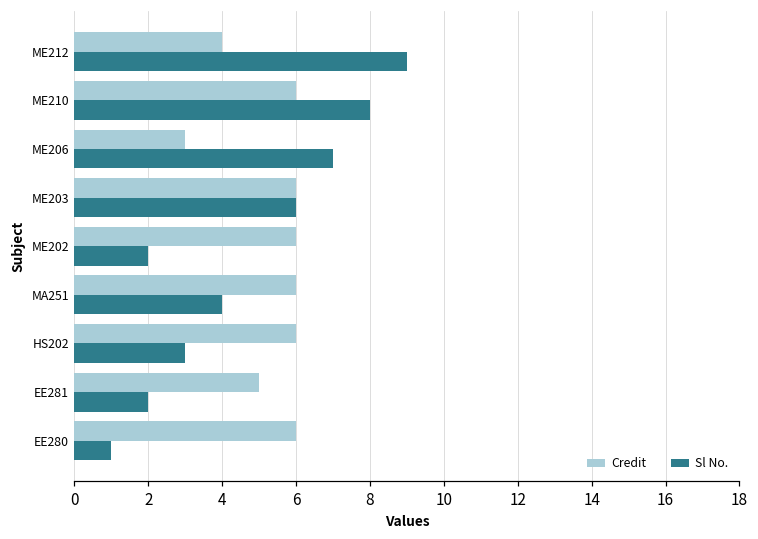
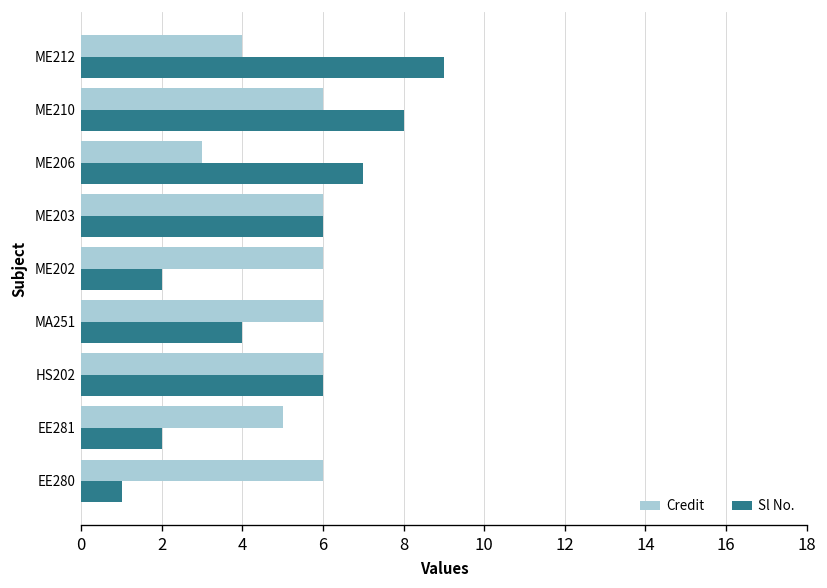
  {
    "Credit": {
      "ME212": 4,
      "ME210": 6,
      "ME206": 3,
      "ME203": 6,
      "ME202": 6,
      "MA251": 6,
      "HS202": 6,
      "EE281": 5,
      "EE280": 6
    },
    "Sl No.": {
      "ME212": 9,
      "ME210": 8,
      "ME206": 7,
      "ME203": 6,
      "ME202": 2,
      "MA251": 4,
-     "HS202": 3,
+     "HS202": 6,
      "EE281": 2,
      "EE280": 1
    }
  }
